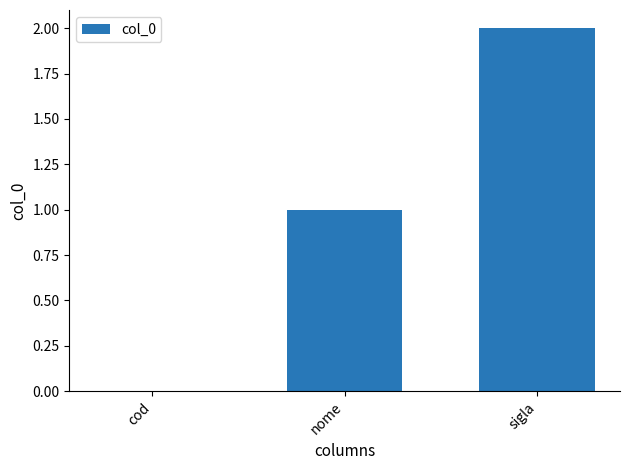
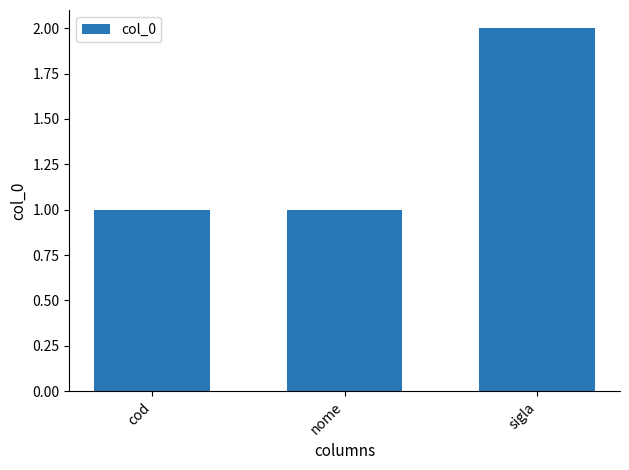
  {
-   "cod": 0,
+   "cod": 1,
    "nome": 1,
    "sigla": 2
  }
